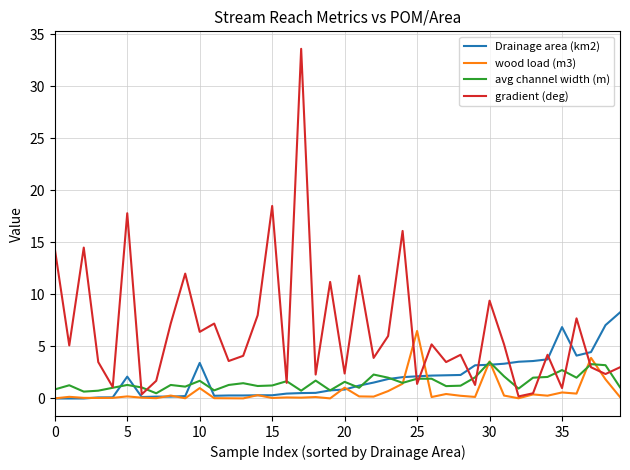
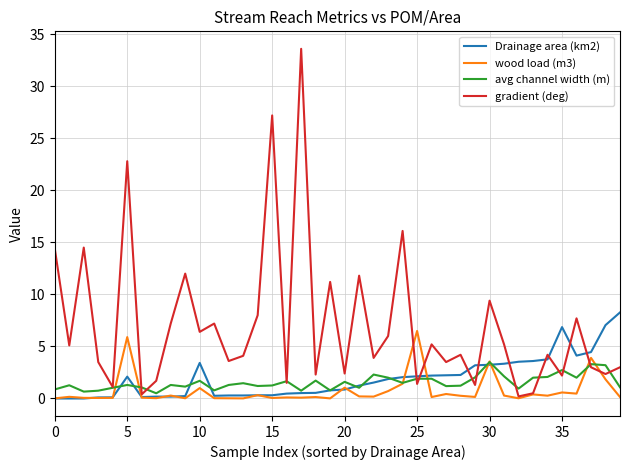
  {
    "Drainage area (km2)": {
      "5": 2.1,
      "10": 3.4,
      "15": 0.3,
      "30": 3.2,
      "35": 6.9
    },
    "wood load (m3)": {
-     "5": 0.2,
+     "5": 5.9,
      "10": 1.0,
      "15": 0.1,
      "25": 6.5,
      "35": 0.6
    },
    "avg channel width (m)": {
      "0": 0.9,
      "5": 1.3,
      "10": 1.7,
      "15": 1.3,
      "20": 1.6,
      "35": 2.7
    },
    "gradient (deg)": {
      "0": 14.4,
-     "5": 17.8,
+     "5": 22.8,
      "10": 6.4,
-     "15": 18.5,
+     "15": 27.2,
      "20": 2.4,
      "25": 1.4,
      "30": 9.4,
-     "35": 1.0
+     "35": 2.2
    }
  }
